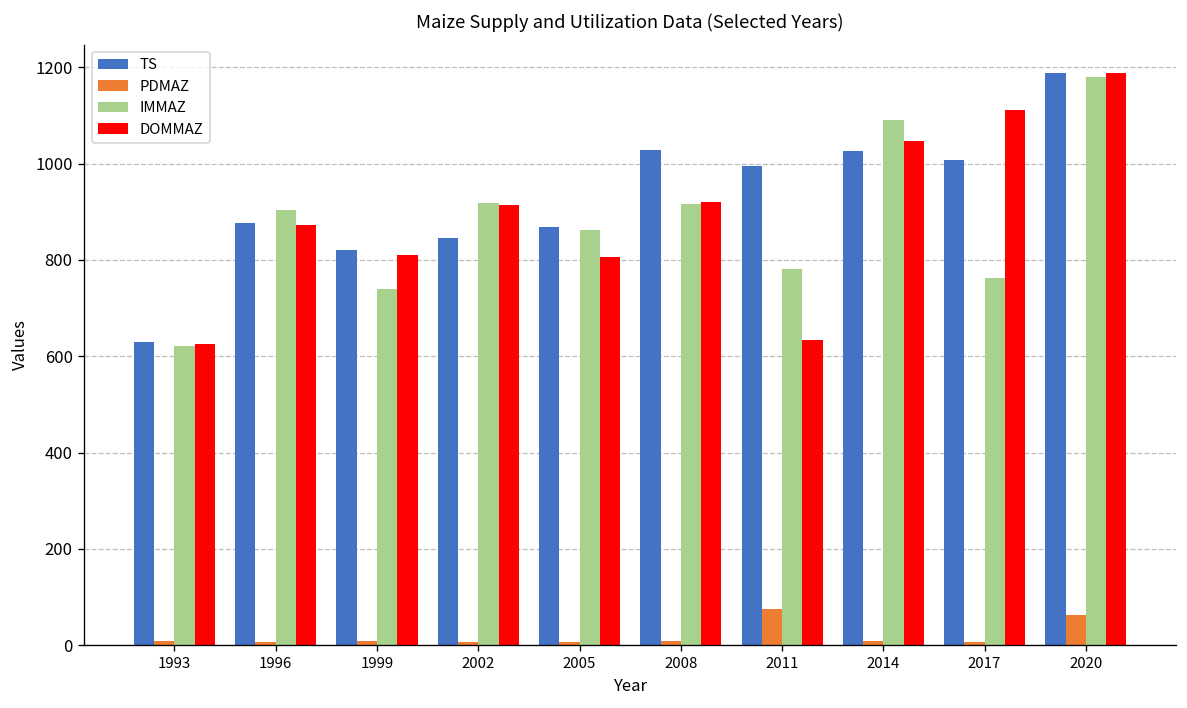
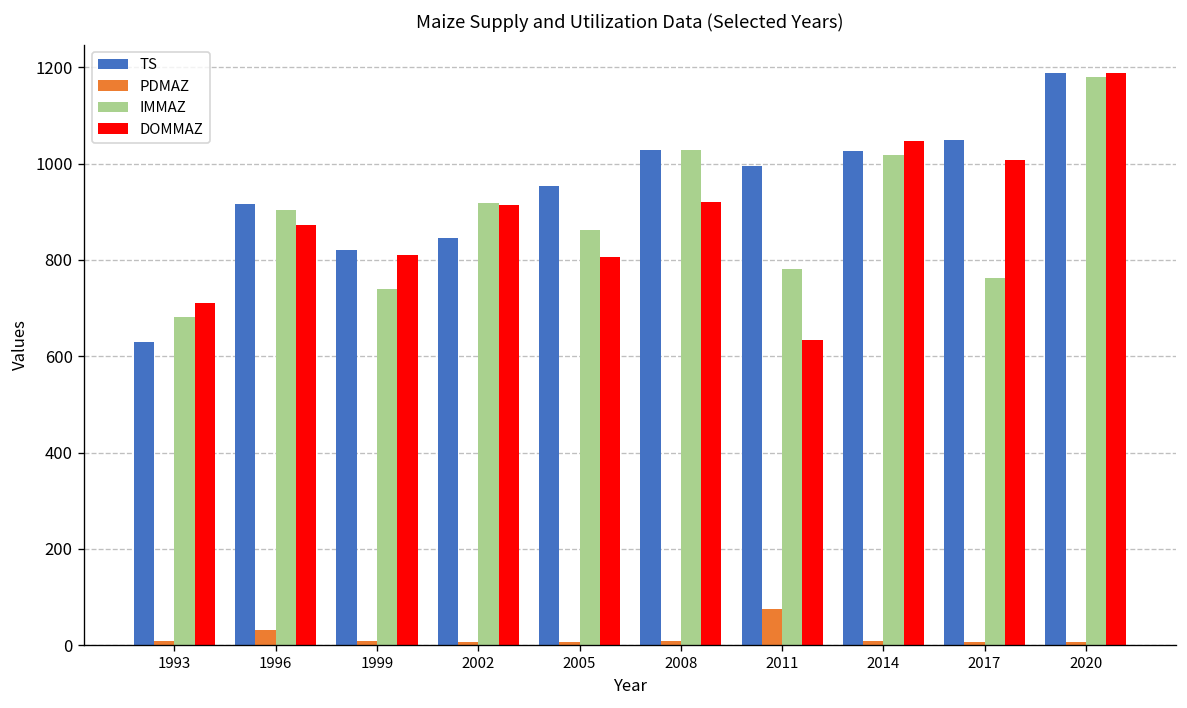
  {
    "TS": {
      "1993": 630,
-     "1996": 880,
+     "1996": 920,
      "1999": 820,
      "2002": 840,
-     "2005": 870,
+     "2005": 950,
      "2008": 1030,
      "2011": 1000,
      "2014": 1030,
-     "2017": 1010,
+     "2017": 1050,
      "2020": 1190
    },
    "PDMAZ": {
      "1993": 10,
-     "1996": 10,
+     "1996": 30,
      "1999": 10,
      "2002": 10,
      "2005": 10,
      "2008": 10,
      "2011": 80,
      "2014": 10,
      "2017": 10,
-     "2020": 60
+     "2020": 10
    },
    "IMMAZ": {
-     "1993": 620,
+     "1993": 680,
      "1996": 900,
      "1999": 740,
      "2002": 920,
      "2005": 860,
-     "2008": 920,
+     "2008": 1030,
      "2011": 780,
-     "2014": 1090,
+     "2014": 1020,
      "2017": 760,
      "2020": 1180
    },
    "DOMMAZ": {
-     "1993": 630,
+     "1993": 710,
      "1996": 870,
      "1999": 810,
      "2002": 910,
      "2005": 810,
      "2008": 920,
      "2011": 630,
      "2014": 1050,
-     "2017": 1110,
+     "2017": 1010,
      "2020": 1190
    }
  }
